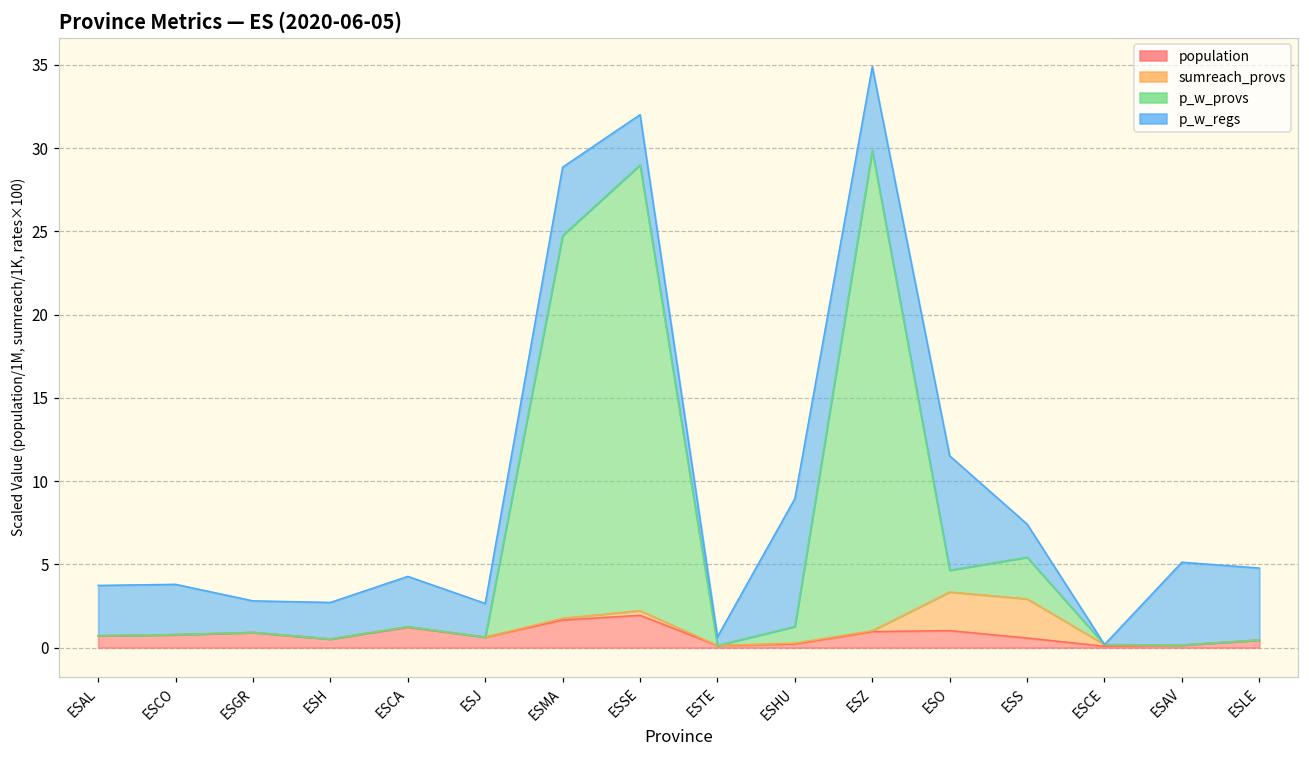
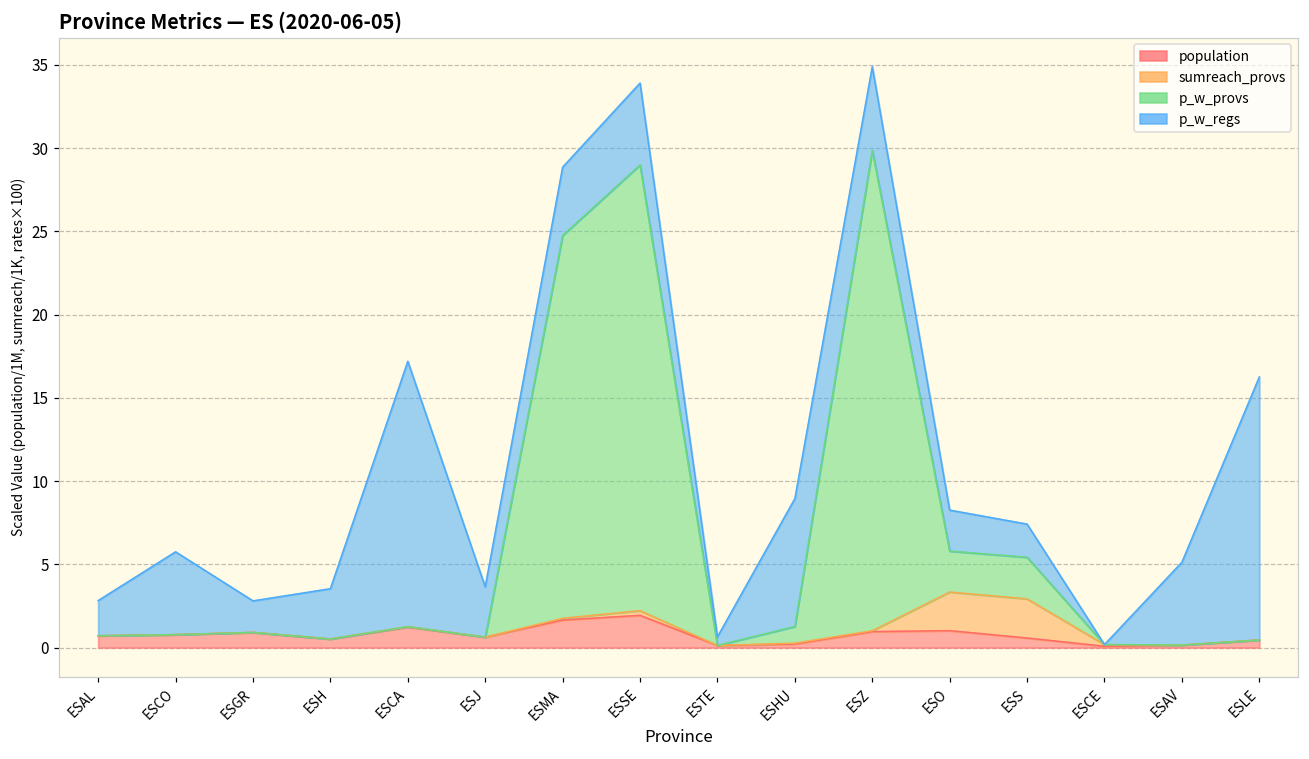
  {
    "p_w_provs": {
      "ESMA": 23.0,
      "ESSE": 26.8,
      "ESHU": 1.0,
      "ESZ": 28.8,
-     "ESO": 1.3,
+     "ESO": 2.5,
      "ESS": 2.5
    },
    "p_w_regs": {
-     "ESAL": 3.0,
-     "ESCO": 3.0,
+     "ESAL": 2.1,
+     "ESCO": 5.0,
      "ESGR": 1.9,
-     "ESH": 2.2,
-     "ESCA": 3.0,
-     "ESJ": 2.0,
+     "ESH": 3.0,
+     "ESCA": 15.9,
+     "ESJ": 3.0,
      "ESMA": 4.1,
-     "ESSE": 3.0,
+     "ESSE": 4.9,
      "ESTE": 0.5,
      "ESHU": 7.7,
      "ESZ": 5.0,
-     "ESO": 6.9,
+     "ESO": 2.5,
      "ESS": 2.0,
      "ESAV": 5.0,
-     "ESLE": 4.3
+     "ESLE": 15.8
    }
  }
